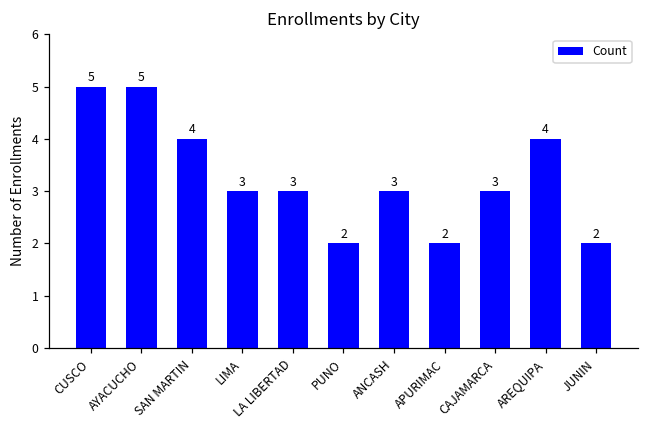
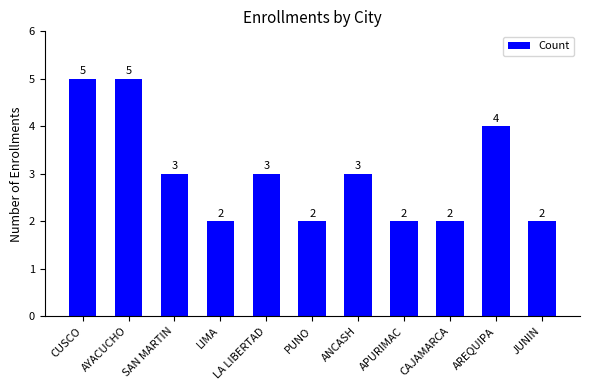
  {
    "CUSCO": 5,
    "AYACUCHO": 5,
-   "SAN MARTIN": 4,
-   "LIMA": 3,
+   "SAN MARTIN": 3,
+   "LIMA": 2,
    "LA LIBERTAD": 3,
    "PUNO": 2,
    "ANCASH": 3,
    "APURIMAC": 2,
-   "CAJAMARCA": 3,
+   "CAJAMARCA": 2,
    "AREQUIPA": 4,
    "JUNIN": 2
  }
